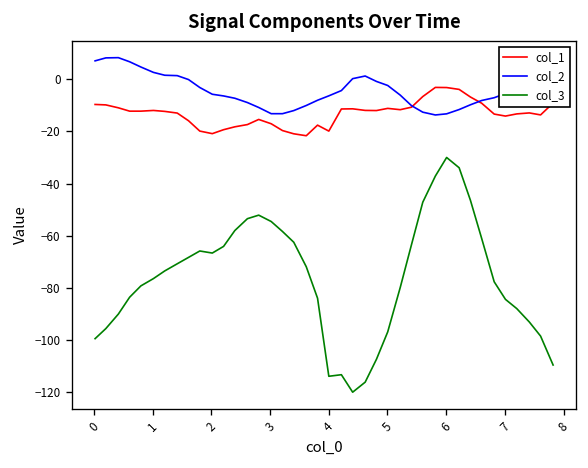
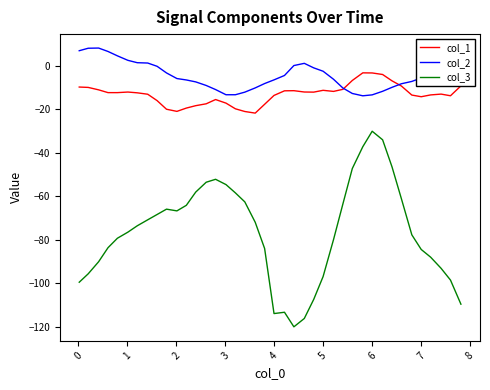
  {
    "col_1": {
-     "4": -20
+     "4": -14
    },
    "col_2": {
      "4": -6
    },
    "col_3": {
      "4": -114
    }
  }
